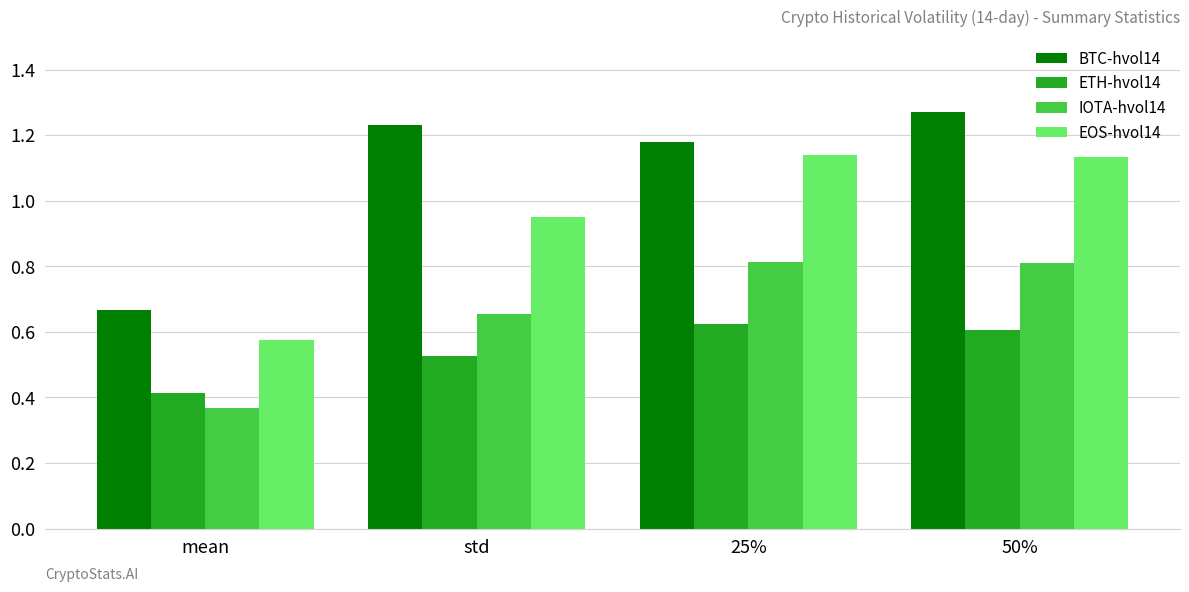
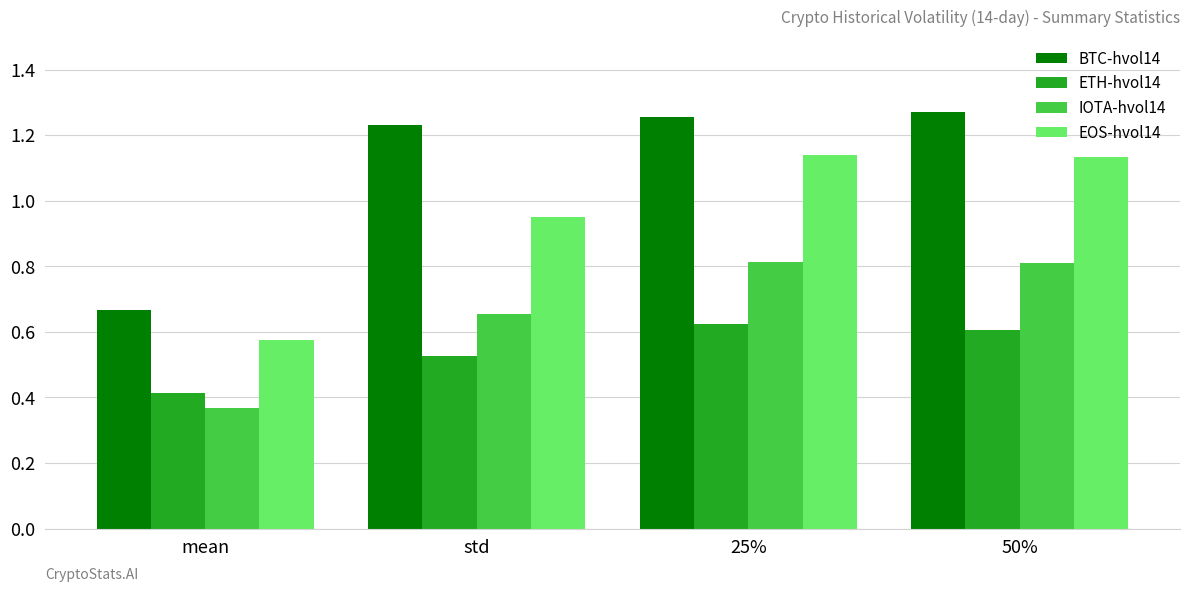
  {
    "BTC-hvol14": {
      "mean": 0.67,
      "std": 1.23,
-     "25%": 1.18,
+     "25%": 1.25,
      "50%": 1.27
    }
  }
